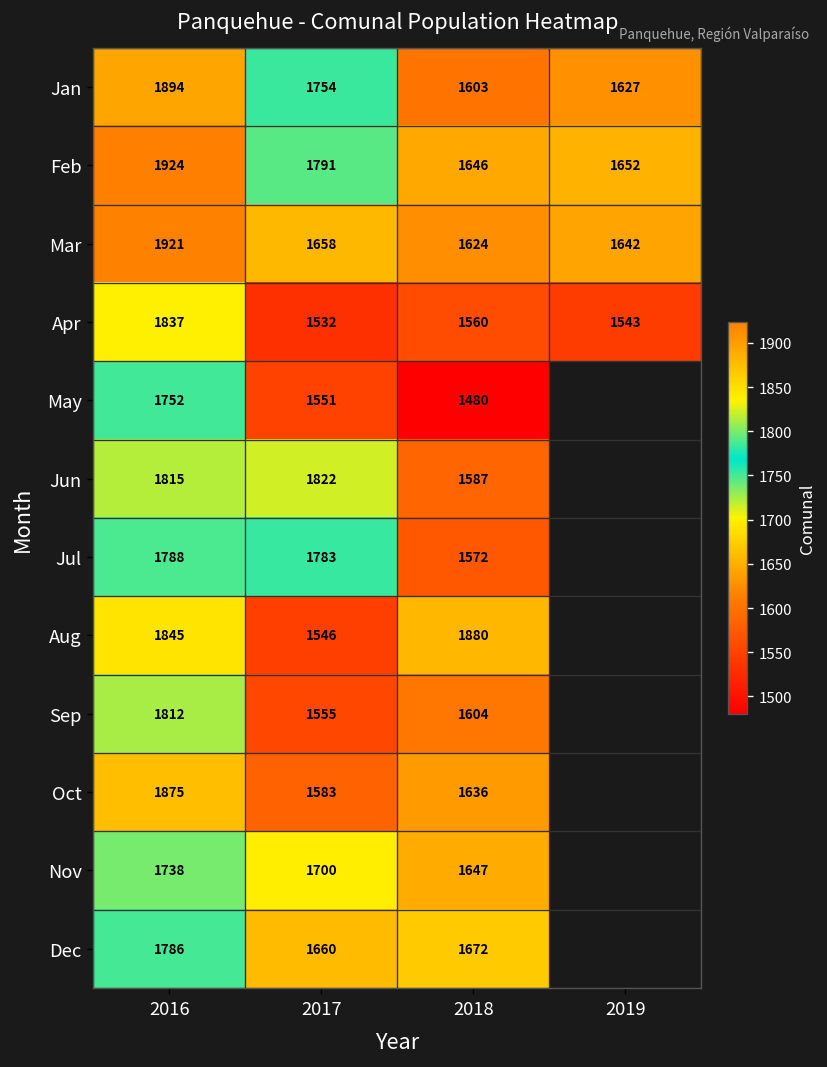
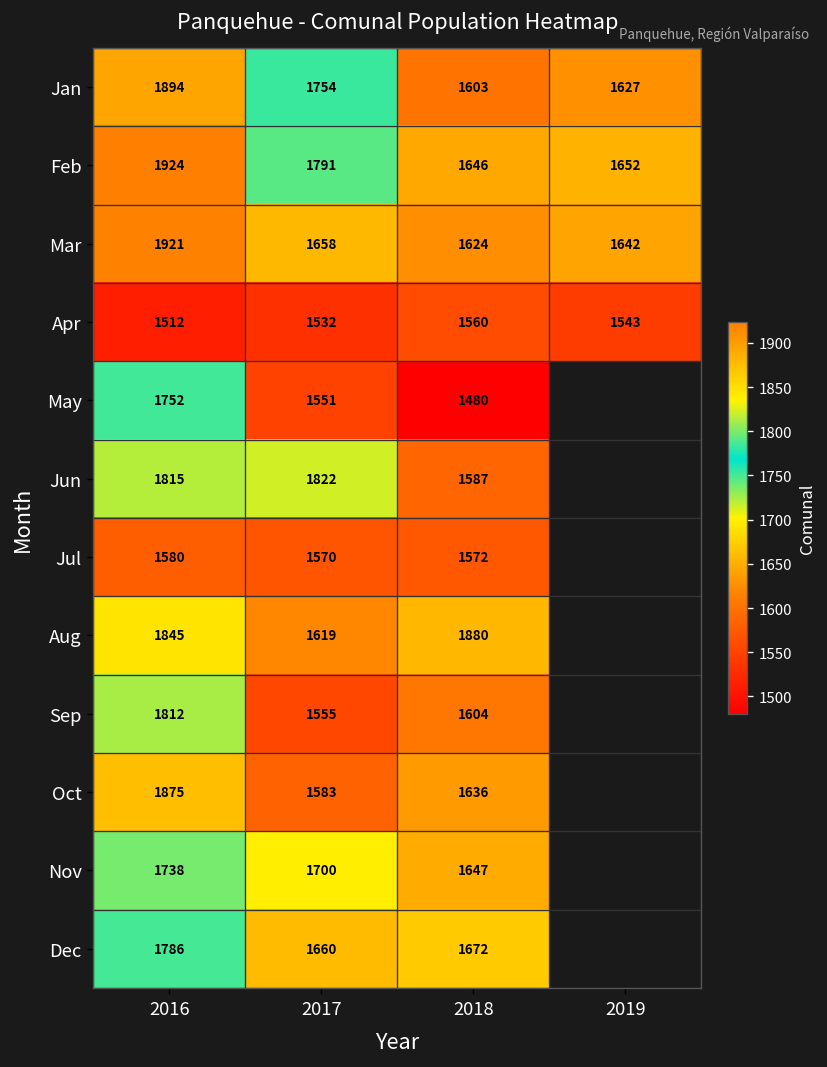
  {
    "Jan": {
      "2016": 1894,
      "2017": 1754,
      "2018": 1603,
      "2019": 1627
    },
    "Feb": {
      "2016": 1924,
      "2017": 1791,
      "2018": 1646,
      "2019": 1652
    },
    "Mar": {
      "2016": 1921,
      "2017": 1658,
      "2018": 1624,
      "2019": 1642
    },
    "Apr": {
-     "2016": 1837,
+     "2016": 1512,
      "2017": 1532,
      "2018": 1560,
      "2019": 1543
    },
    "May": {
      "2016": 1752,
      "2017": 1551,
      "2018": 1480
    },
    "Jun": {
      "2016": 1815,
      "2017": 1822,
      "2018": 1587
    },
    "Jul": {
-     "2016": 1788,
-     "2017": 1783,
+     "2016": 1580,
+     "2017": 1570,
      "2018": 1572
    },
    "Aug": {
      "2016": 1845,
-     "2017": 1546,
+     "2017": 1619,
      "2018": 1880
    },
    "Sep": {
      "2016": 1812,
      "2017": 1555,
      "2018": 1604
    },
    "Oct": {
      "2016": 1875,
      "2017": 1583,
      "2018": 1636
    },
    "Nov": {
      "2016": 1738,
      "2017": 1700,
      "2018": 1647
    },
    "Dec": {
      "2016": 1786,
      "2017": 1660,
      "2018": 1672
    }
  }
